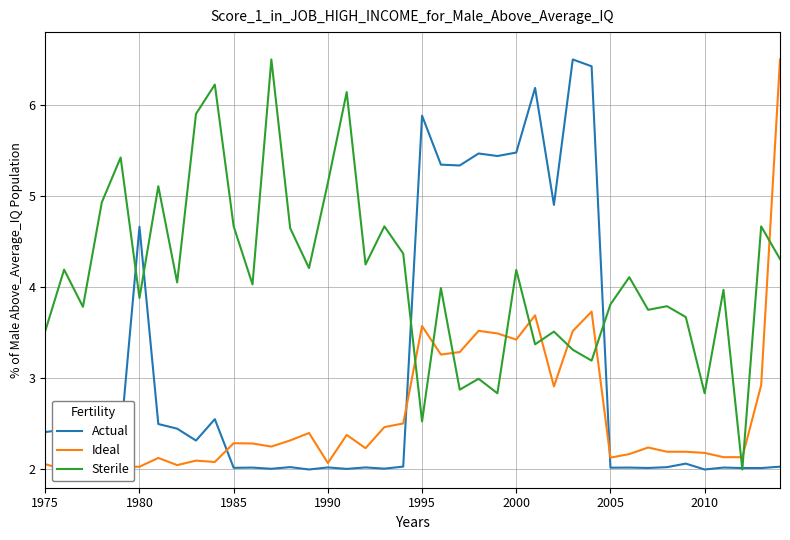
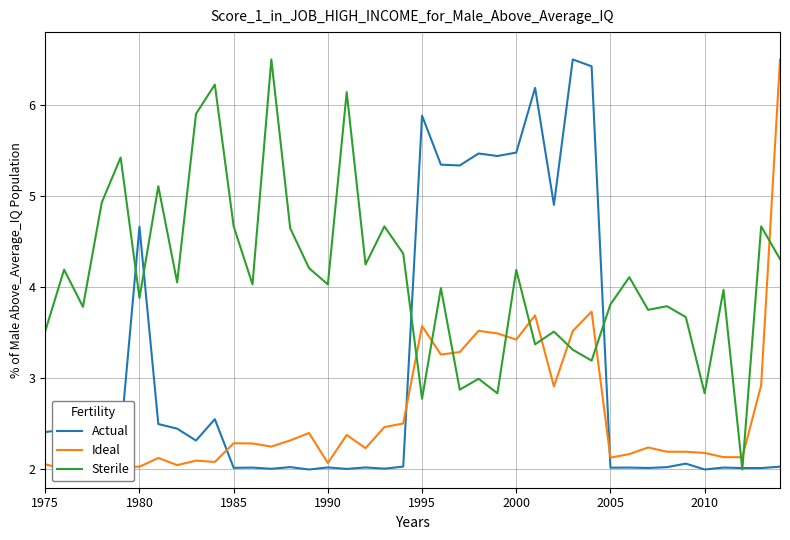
  {
    "Actual": {
      "1975": 2.4,
      "1980": 4.7,
      "1985": 2.0,
      "1990": 2.0,
      "1995": 5.9,
      "2000": 5.5,
      "2005": 2.0,
      "2010": 2.0
    },
    "Ideal": {
      "1975": 2.1,
      "1980": 2.0,
      "1985": 2.3,
      "1990": 2.1,
      "1995": 3.6,
      "2000": 3.4,
      "2005": 2.1,
      "2010": 2.2
    },
    "Sterile": {
      "1975": 3.5,
      "1980": 3.9,
      "1985": 4.7,
-     "1990": 5.1,
-     "1995": 2.5,
+     "1990": 4.0,
+     "1995": 2.8,
      "2000": 4.2,
      "2005": 3.8,
      "2010": 2.8
    }
  }
